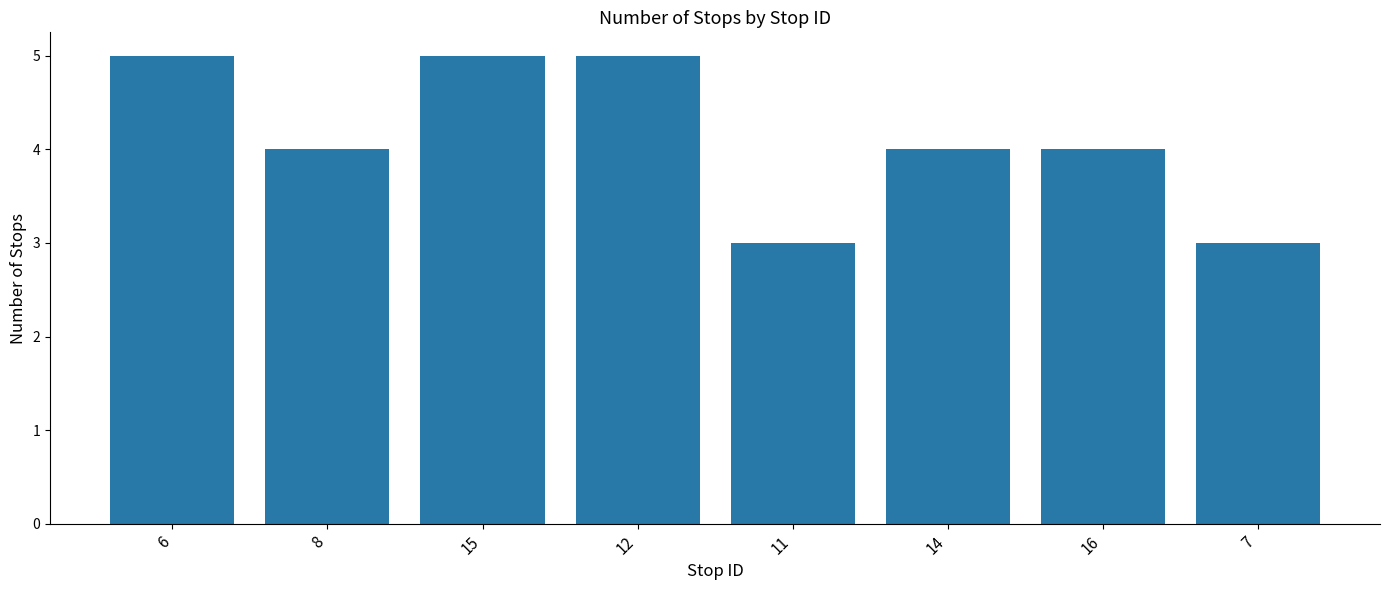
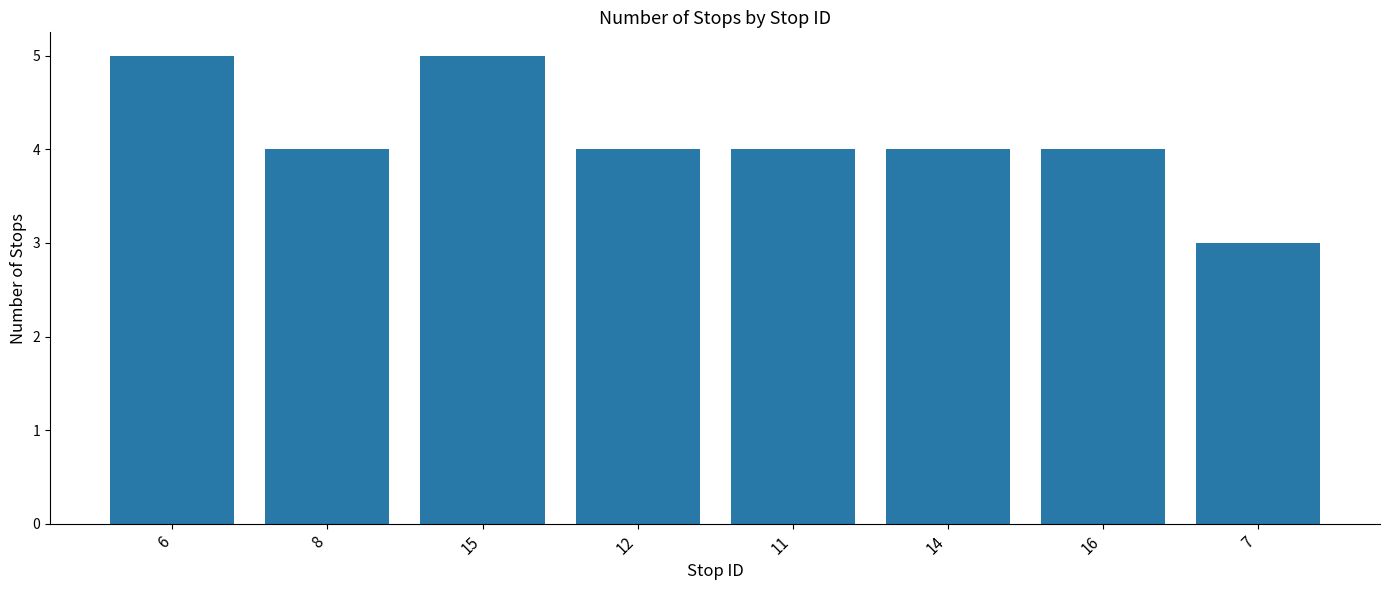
  {
    "6": 5,
    "8": 4,
    "15": 5,
-   "12": 5,
-   "11": 3,
+   "12": 4,
+   "11": 4,
    "14": 4,
    "16": 4,
    "7": 3
  }
